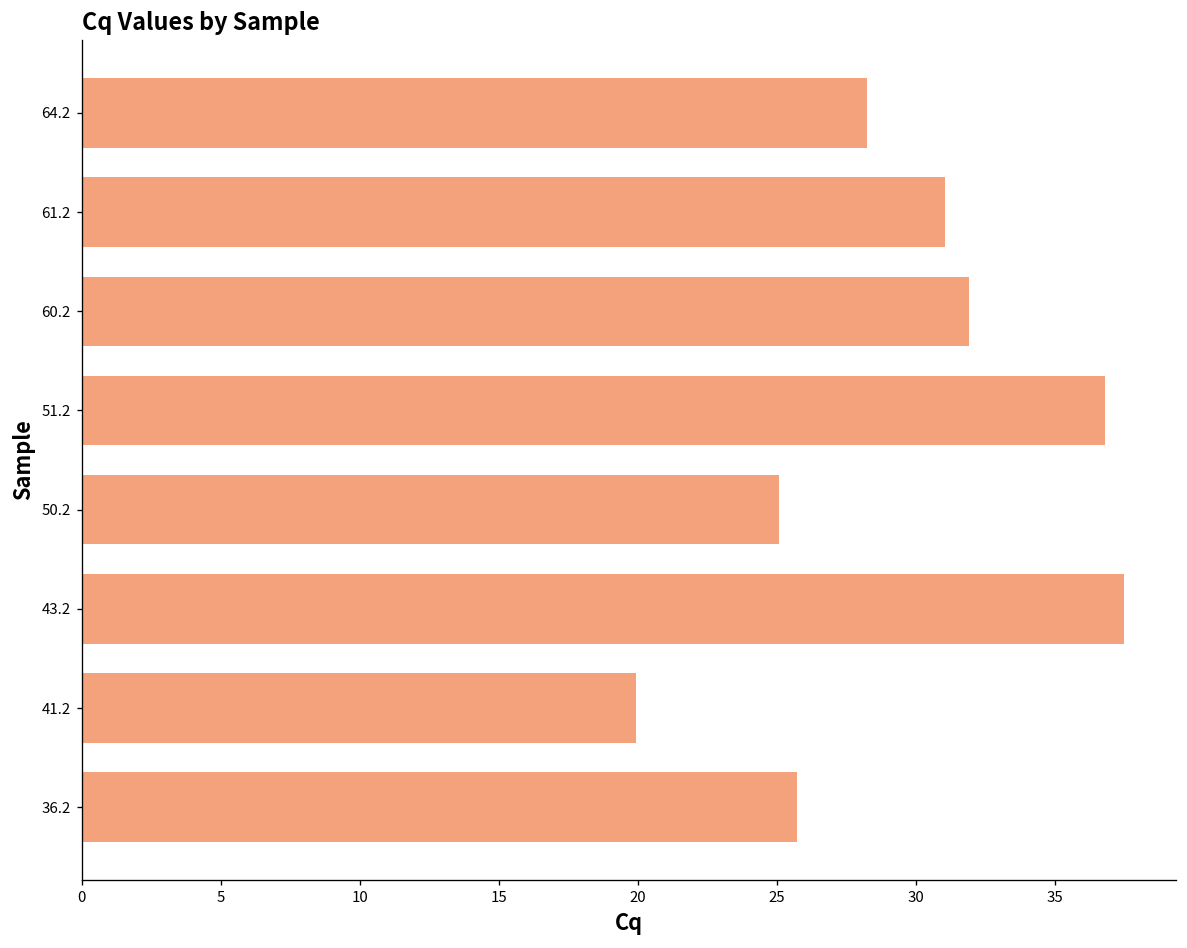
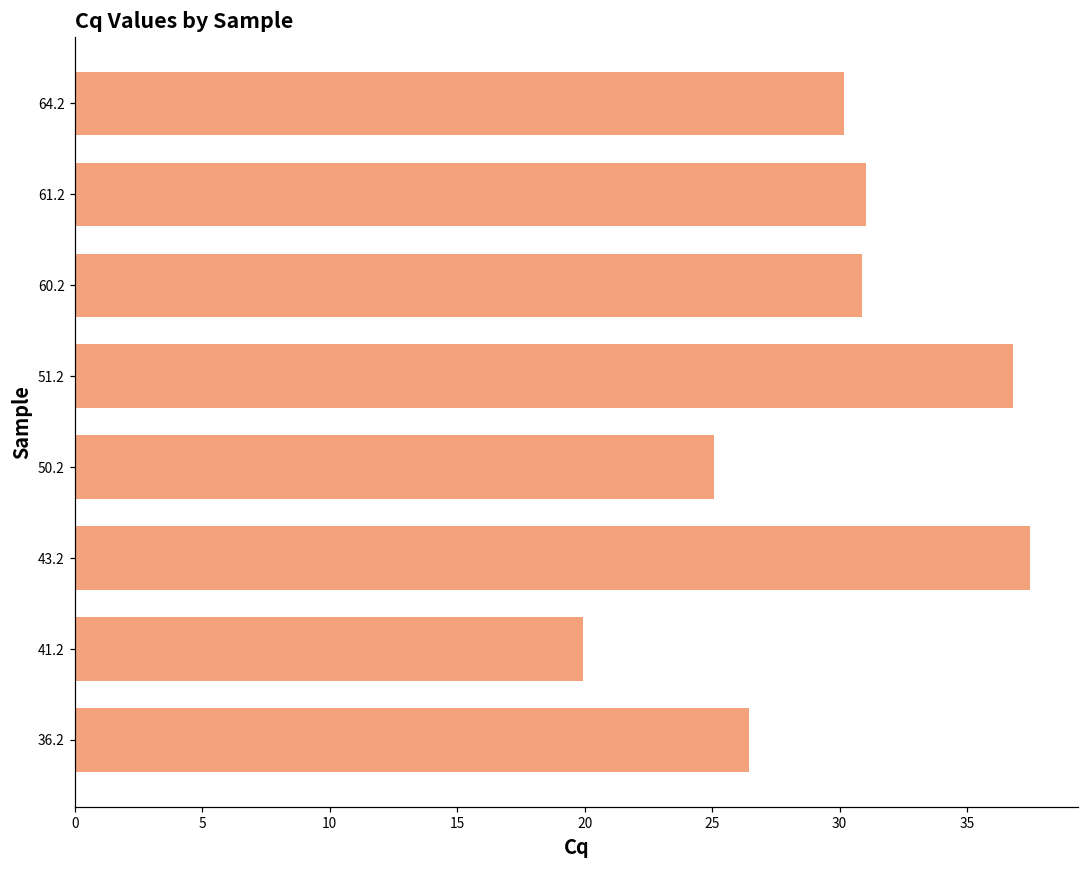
  {
-   "64.2": 28.2,
+   "64.2": 30.2,
    "61.2": 31.1,
-   "60.2": 31.9,
+   "60.2": 30.9,
    "51.2": 36.8,
    "50.2": 25.1,
    "43.2": 37.5,
    "41.2": 19.9,
-   "36.2": 25.7
+   "36.2": 26.4
  }
